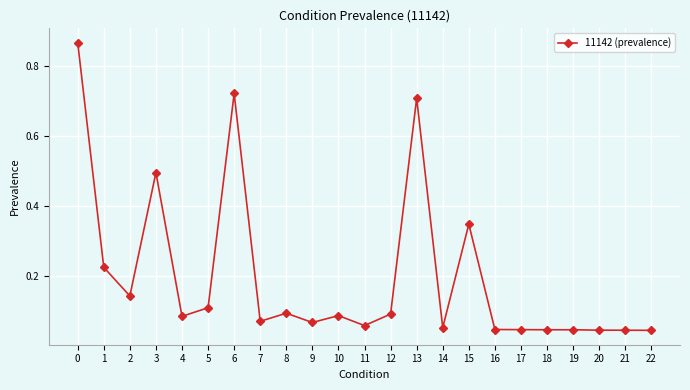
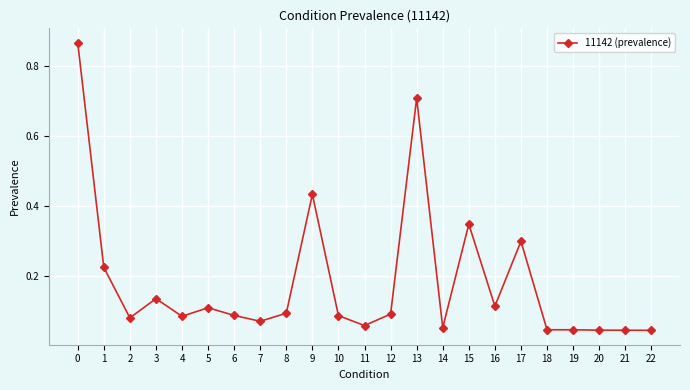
  {
    "0": 0.87,
    "1": 0.22,
-   "2": 0.14,
-   "3": 0.50,
+   "2": 0.08,
+   "3": 0.13,
    "4": 0.08,
    "5": 0.11,
-   "6": 0.72,
+   "6": 0.09,
    "7": 0.07,
    "8": 0.09,
-   "9": 0.07,
+   "9": 0.43,
    "10": 0.09,
    "11": 0.06,
    "12": 0.09,
    "13": 0.71,
    "14": 0.05,
    "15": 0.35,
-   "16": 0.05,
-   "17": 0.05,
+   "16": 0.11,
+   "17": 0.30,
    "18": 0.04,
    "19": 0.04,
    "20": 0.04,
    "21": 0.04,
    "22": 0.04
  }
